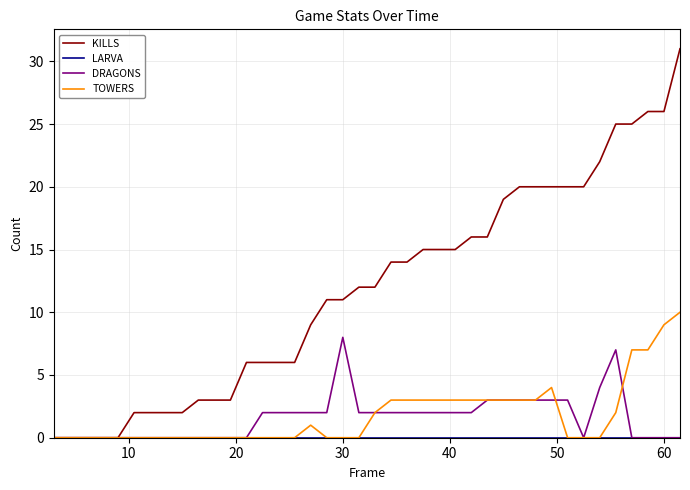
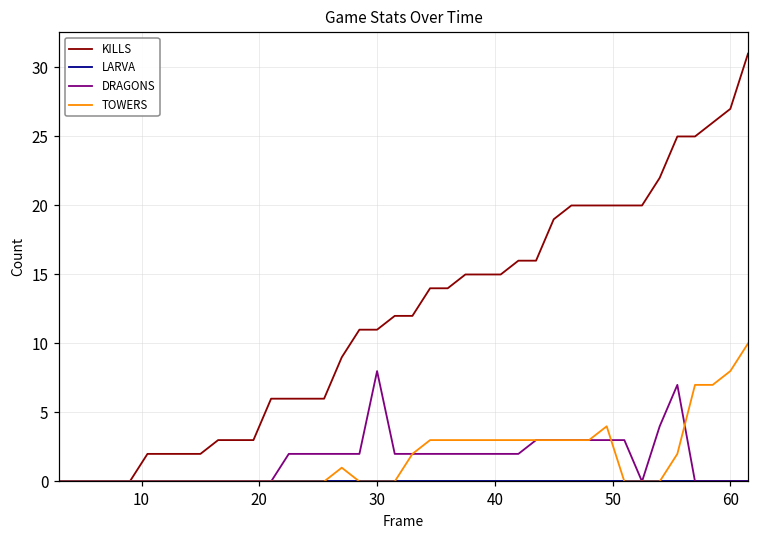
  {
    "KILLS": {
      "30": 11,
-     "60": 26
+     "60": 27
    },
    "DRAGONS": {
      "30": 8
    },
    "TOWERS": {
-     "60": 9
+     "60": 8
    }
  }
